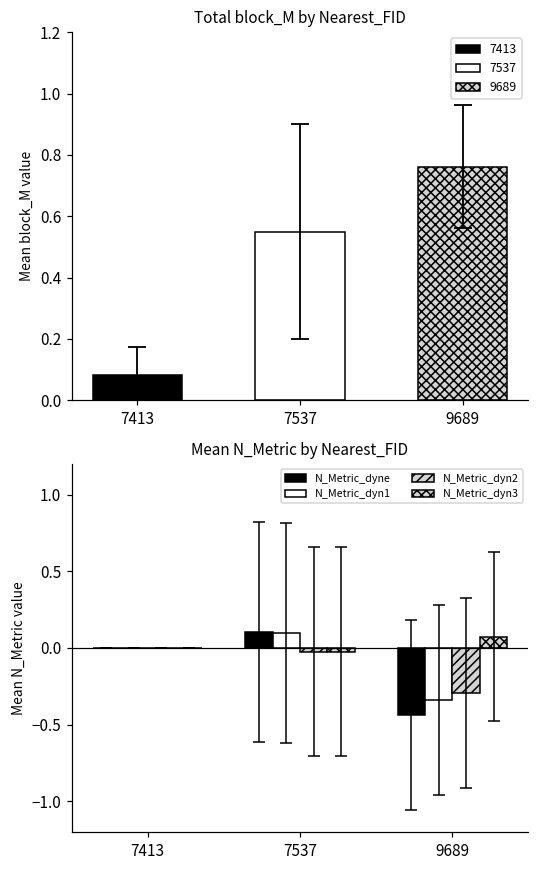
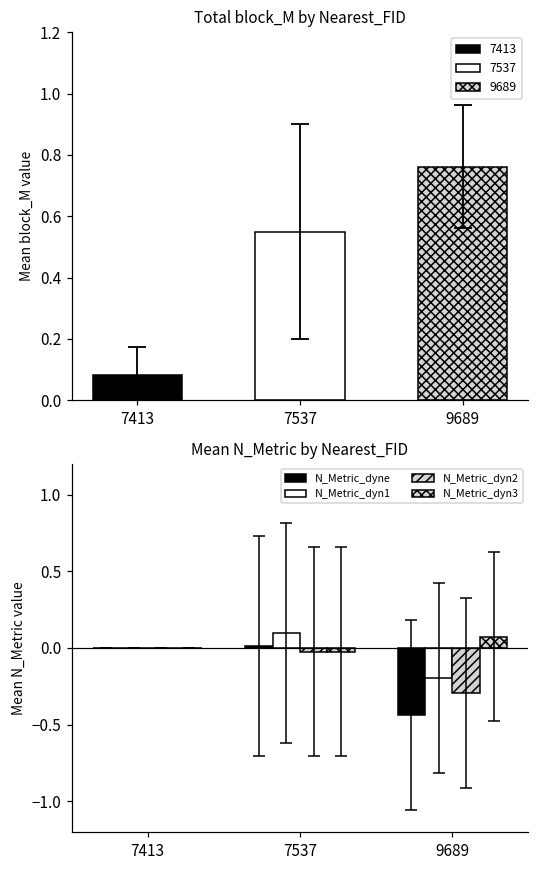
  {
    "Mean N_Metric by Nearest_FID": {
      "N_Metric_dyne": {
        "7413": 0.00,
-       "7537": 0.10,
+       "7537": 0.01,
        "9689": -0.44
      },
      "N_Metric_dyn1": {
        "7413": 0.00,
        "7537": 0.10,
-       "9689": -0.34
+       "9689": -0.20
      }
    }
  }
